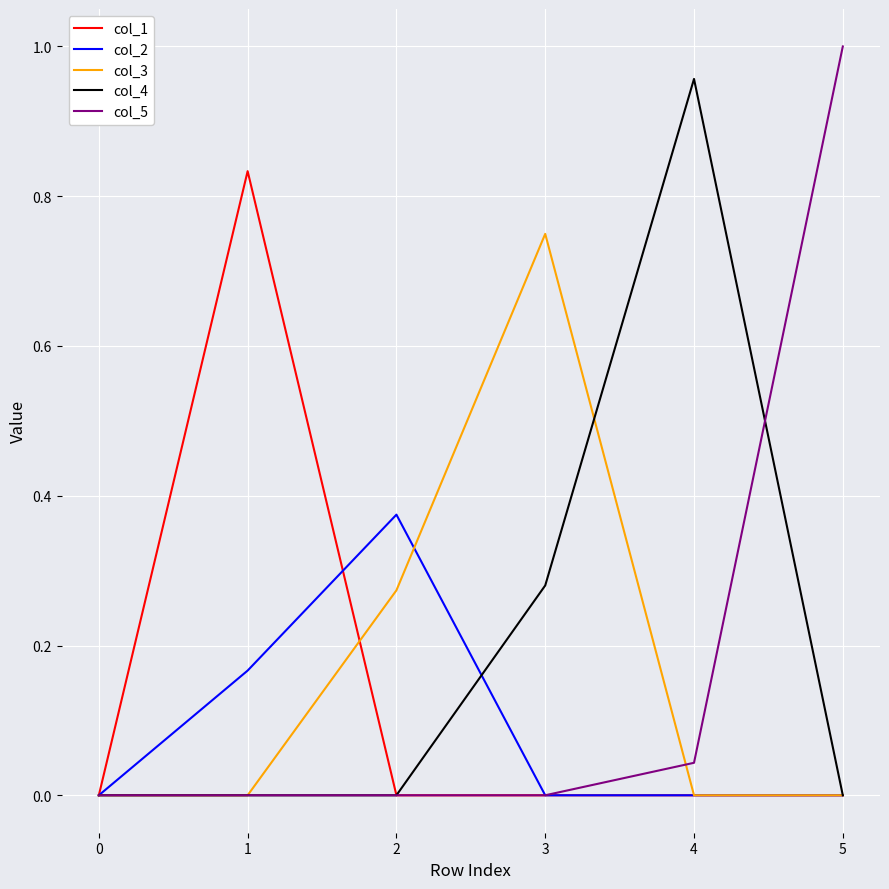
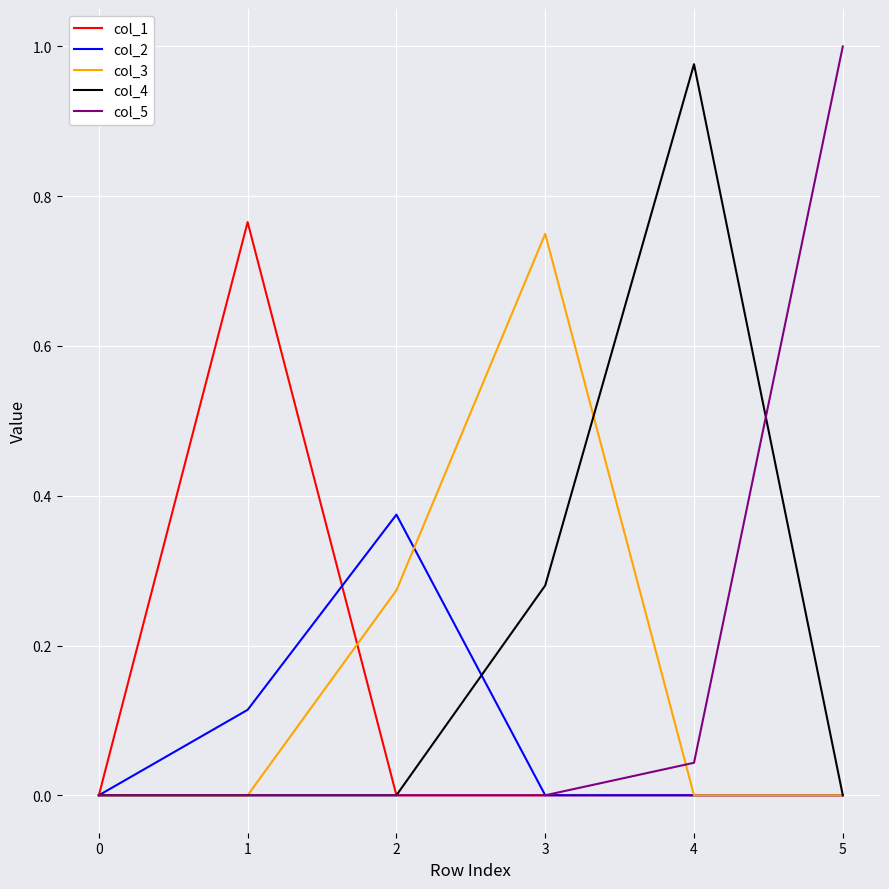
  {
    "col_1": {
-     "1": 0.83
+     "1": 0.77
    },
    "col_2": {
-     "1": 0.17,
+     "1": 0.11,
      "2": 0.37
    },
    "col_3": {
      "2": 0.27,
      "3": 0.75
    },
    "col_4": {
      "3": 0.28,
-     "4": 0.96
+     "4": 0.98
    },
    "col_5": {
      "4": 0.04,
      "5": 1.00
    }
  }
